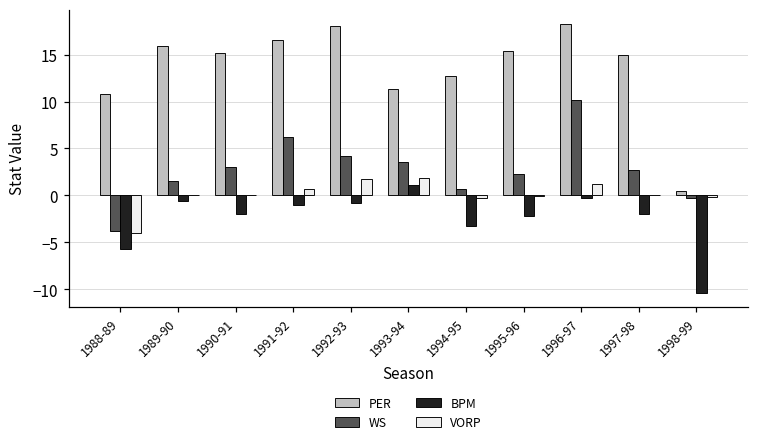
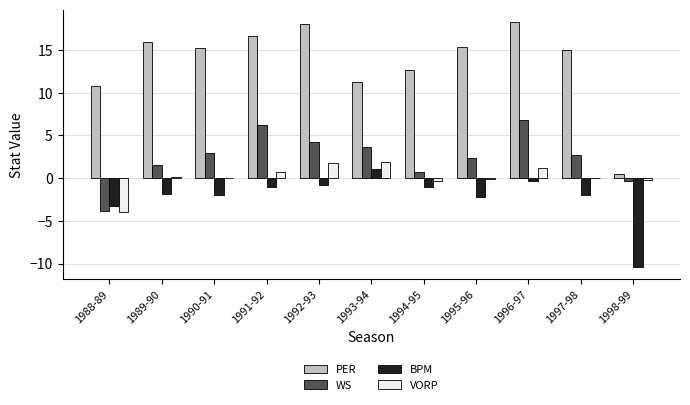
  {
    "PER": {
      "1988-89": 11,
      "1989-90": 16,
      "1990-91": 15,
      "1991-92": 17,
      "1992-93": 18,
      "1993-94": 11,
      "1994-95": 13,
      "1995-96": 15,
      "1996-97": 18,
      "1997-98": 15,
      "1998-99": 1
    },
    "WS": {
      "1988-89": -4,
      "1989-90": 2,
      "1990-91": 3,
      "1991-92": 6,
      "1992-93": 4,
      "1993-94": 4,
      "1994-95": 1,
      "1995-96": 2,
-     "1996-97": 10,
+     "1996-97": 7,
      "1997-98": 3,
      "1998-99": 0
    },
    "BPM": {
-     "1988-89": -6,
-     "1989-90": -1,
+     "1988-89": -3,
+     "1989-90": -2,
      "1990-91": -2,
      "1991-92": -1,
      "1992-93": -1,
      "1993-94": 1,
-     "1994-95": -3,
+     "1994-95": -1,
      "1995-96": -2,
      "1996-97": 0,
      "1997-98": -2,
      "1998-99": -10
    },
    "VORP": {
      "1988-89": -4,
      "1990-91": 0,
      "1991-92": 1,
      "1992-93": 2,
      "1993-94": 2,
      "1994-95": 0,
      "1996-97": 1,
      "1997-98": 0
    }
  }
